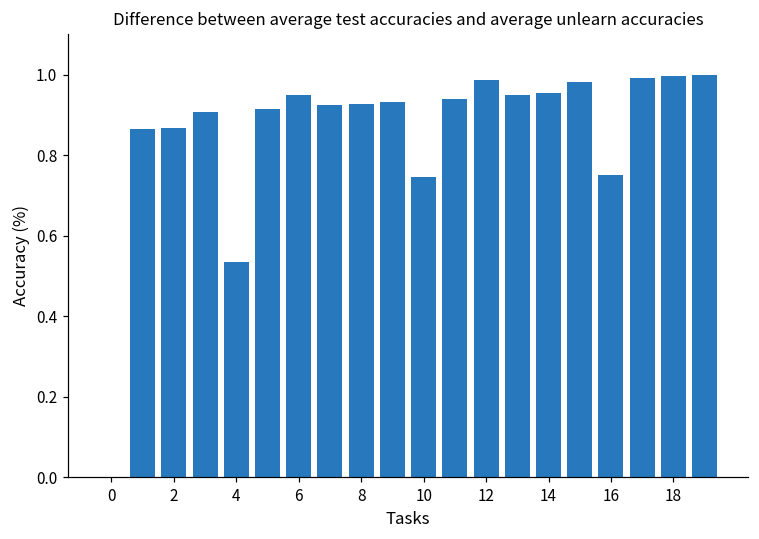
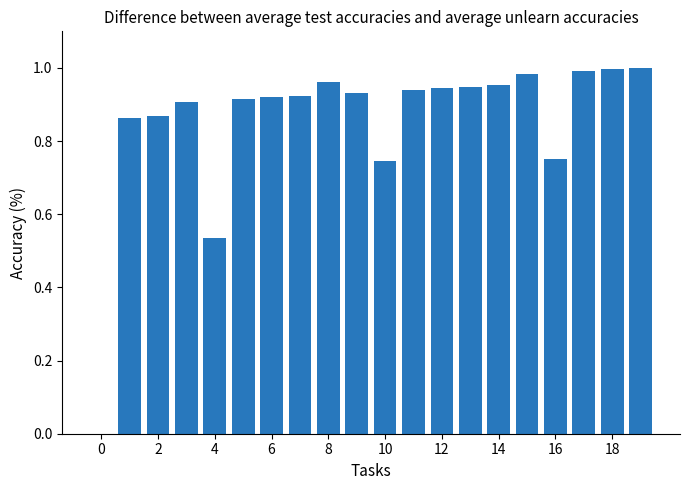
  {
    "0": 0.00,
    "2": 0.87,
    "4": 0.53,
-   "6": 0.95,
-   "8": 0.93,
+   "6": 0.92,
+   "8": 0.96,
    "10": 0.75,
-   "12": 0.99,
+   "12": 0.94,
    "14": 0.95,
    "16": 0.75,
    "18": 1.00
  }
